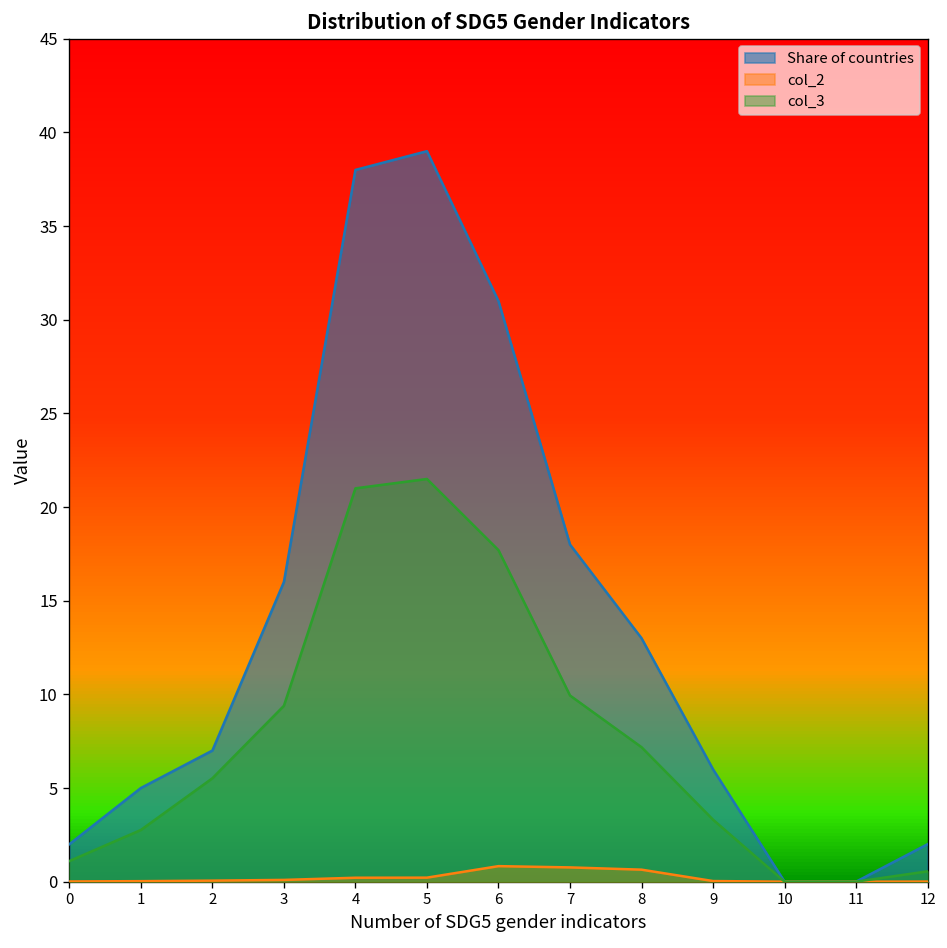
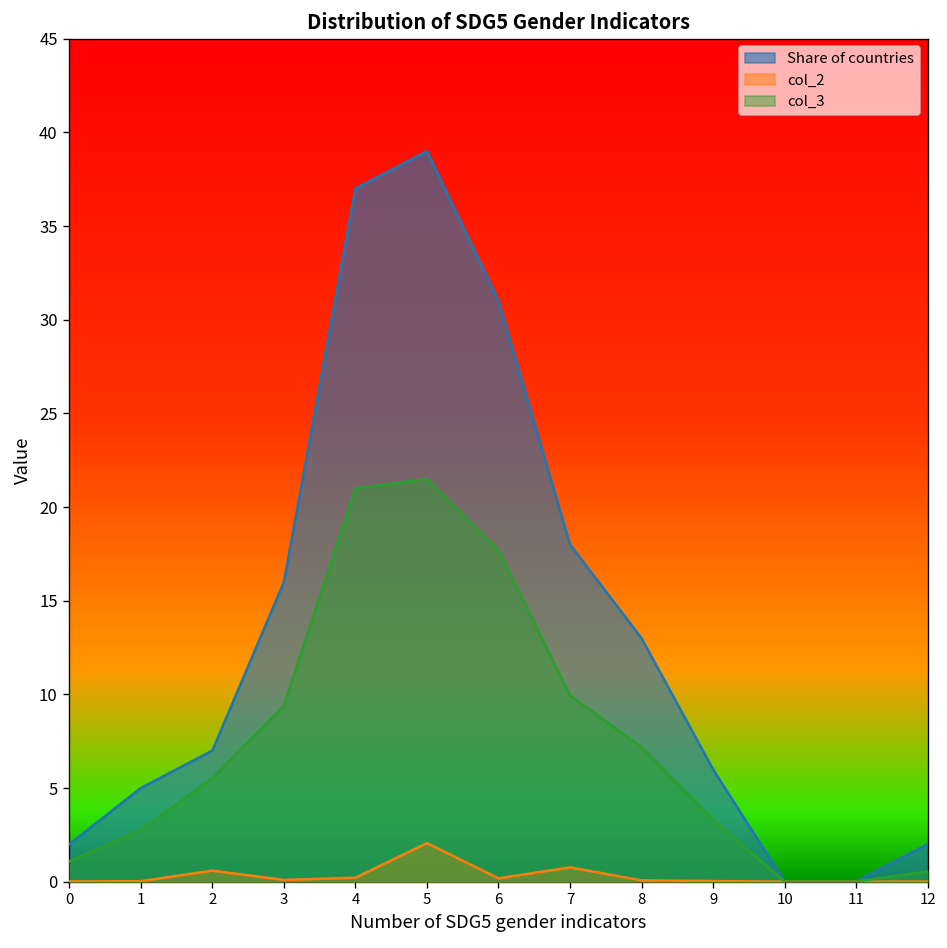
  {
    "Share of countries": {
      "0": 2,
      "1": 5,
      "2": 7,
      "3": 16,
-     "4": 38,
+     "4": 37,
      "5": 39,
      "6": 31,
      "7": 18,
      "8": 13,
      "9": 6,
      "12": 2
    },
    "col_2": {
      "0": 0.0,
      "1": 0.0,
-     "2": 0.1,
+     "2": 0.6,
      "3": 0.1,
      "4": 0.2,
-     "5": 0.2,
-     "6": 0.8,
+     "5": 2.1,
+     "6": 0.2,
      "7": 0.8,
-     "8": 0.6,
+     "8": 0.1,
      "9": 0.0,
      "12": 0.0
    },
    "col_3": {
      "0": 1.1,
      "1": 2.8,
      "2": 5.5,
      "3": 9.4,
      "4": 21.0,
      "5": 21.5,
      "6": 17.7,
      "7": 9.9,
      "8": 7.2,
      "9": 3.3,
      "12": 0.6
    }
  }
